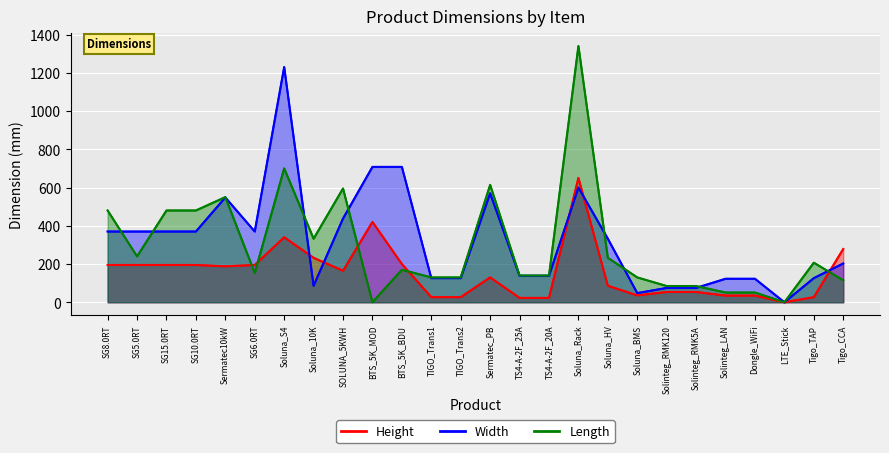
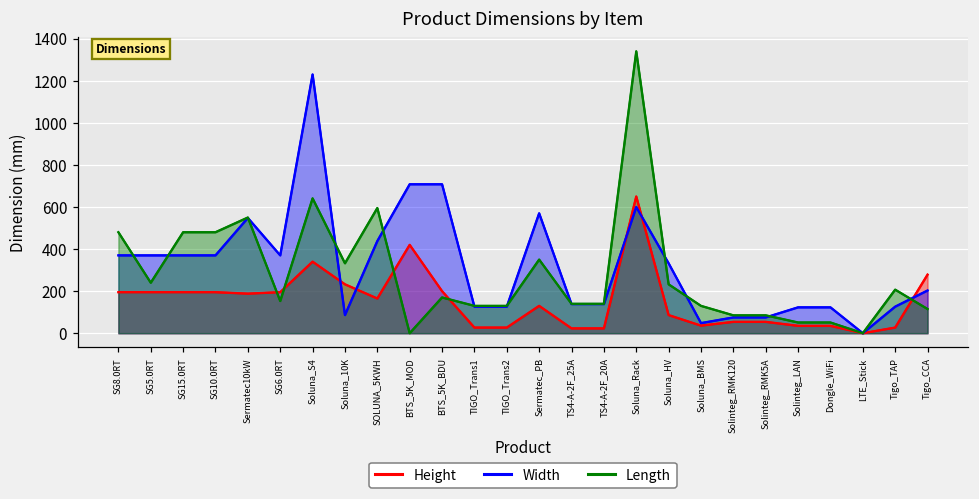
  {
    "Height": {
      "SG8.0RT": 200,
      "SG5.0RT": 200,
      "SG15.0RT": 200,
      "SG10.0RT": 200,
      "Sermatec10kW": 190,
      "SG6.0RT": 200,
      "Soluna_S4": 340,
      "Soluna_10K": 230,
      "SOLUNA_5KWH": 170,
      "BTS_5K_MOD": 420,
      "BTS_5K_BDU": 200,
      "TIGO_Trans1": 30,
      "TIGO_Trans2": 30,
      "Sermatec_PB": 130,
      "TS4-A-2F_25A": 20,
      "TS4-A-2F_20A": 20,
      "Soluna_Rack": 650,
      "Soluna_HV": 90,
      "Solinteg_RMK120": 50,
      "Solinteg_RMK5A": 50,
      "Solinteg_LAN": 40,
      "Dongle_WiFi": 40,
      "Tigo_TAP": 30,
      "Tigo_CCA": 280
    },
    "Width": {
      "SG8.0RT": 370,
      "SG5.0RT": 370,
      "SG15.0RT": 370,
      "SG10.0RT": 370,
      "SG6.0RT": 370,
      "Soluna_S4": 1230,
      "Soluna_10K": 90,
      "SOLUNA_5KWH": 440,
      "BTS_5K_MOD": 710,
      "BTS_5K_BDU": 710,
      "Sermatec_PB": 570,
      "Soluna_Rack": 600,
      "Soluna_HV": 330,
      "Solinteg_LAN": 120,
      "Dongle_WiFi": 120,
      "Tigo_TAP": 130,
      "Tigo_CCA": 200
    },
    "Length": {
      "SG8.0RT": 480,
      "SG5.0RT": 240,
      "SG15.0RT": 480,
      "SG10.0RT": 480,
      "SG6.0RT": 150,
-     "Soluna_S4": 700,
+     "Soluna_S4": 640,
      "Soluna_10K": 330,
      "SOLUNA_5KWH": 600,
      "BTS_5K_MOD": 0,
      "BTS_5K_BDU": 170,
-     "Sermatec_PB": 610,
+     "Sermatec_PB": 350,
      "Soluna_Rack": 1340,
      "Soluna_HV": 230,
      "Soluna_BMS": 130,
      "Solinteg_LAN": 50,
      "Dongle_WiFi": 50,
      "Tigo_TAP": 210,
      "Tigo_CCA": 120
    }
  }
